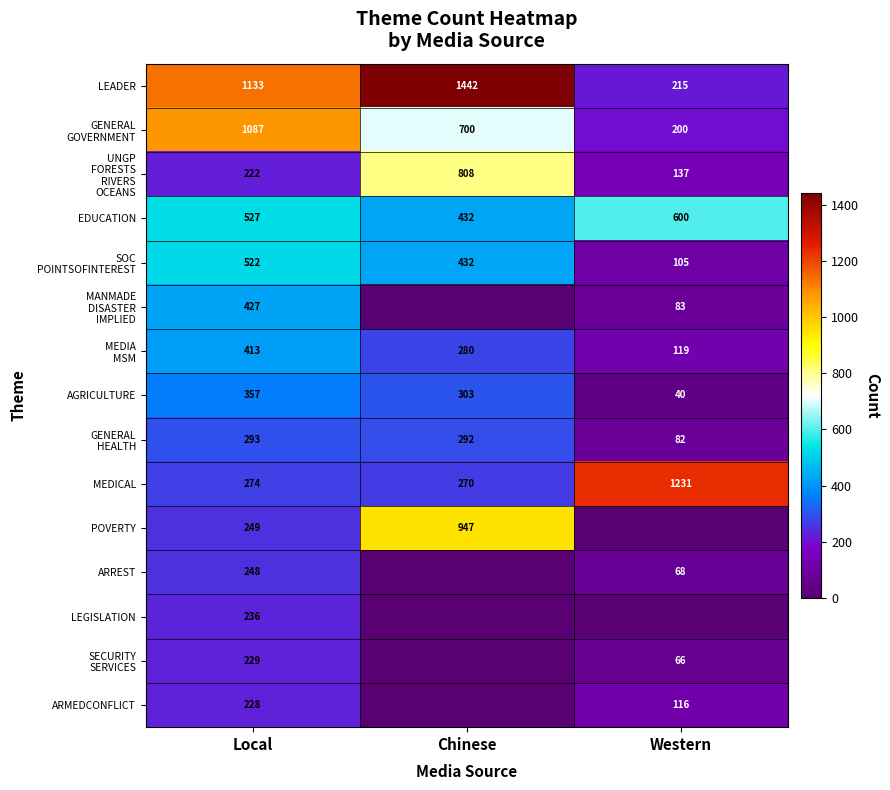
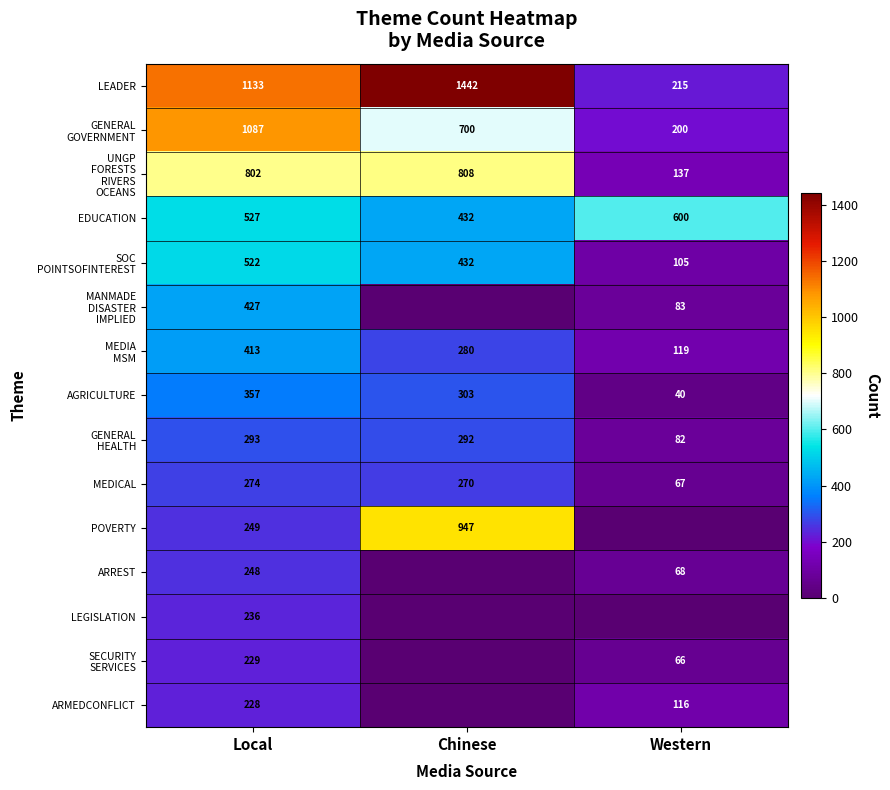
  {
    "LEADER": {
      "Local": 1133,
      "Chinese": 1442,
      "Western": 215
    },
    "GENERAL GOVERNMENT": {
      "Local": 1087,
      "Chinese": 700,
      "Western": 200
    },
    "UNGP FORESTS RIVERS OCEANS": {
-     "Local": 222,
+     "Local": 802,
      "Chinese": 808,
      "Western": 137
    },
    "EDUCATION": {
      "Local": 527,
      "Chinese": 432,
      "Western": 600
    },
    "SOC POINTSOFINTEREST": {
      "Local": 522,
      "Chinese": 432,
      "Western": 105
    },
    "MANMADE DISASTER IMPLIED": {
      "Local": 427,
      "Western": 83
    },
    "MEDIA MSM": {
      "Local": 413,
      "Chinese": 280,
      "Western": 119
    },
    "AGRICULTURE": {
      "Local": 357,
      "Chinese": 303,
      "Western": 40
    },
    "GENERAL HEALTH": {
      "Local": 293,
      "Chinese": 292,
      "Western": 82
    },
    "MEDICAL": {
      "Local": 274,
      "Chinese": 270,
-     "Western": 1231
+     "Western": 67
    },
    "POVERTY": {
      "Local": 249,
      "Chinese": 947
    },
    "ARREST": {
      "Local": 248,
      "Western": 68
    },
    "LEGISLATION": {
      "Local": 236
    },
    "SECURITY SERVICES": {
      "Local": 229,
      "Western": 66
    },
    "ARMEDCONFLICT": {
      "Local": 228,
      "Western": 116
    }
  }
